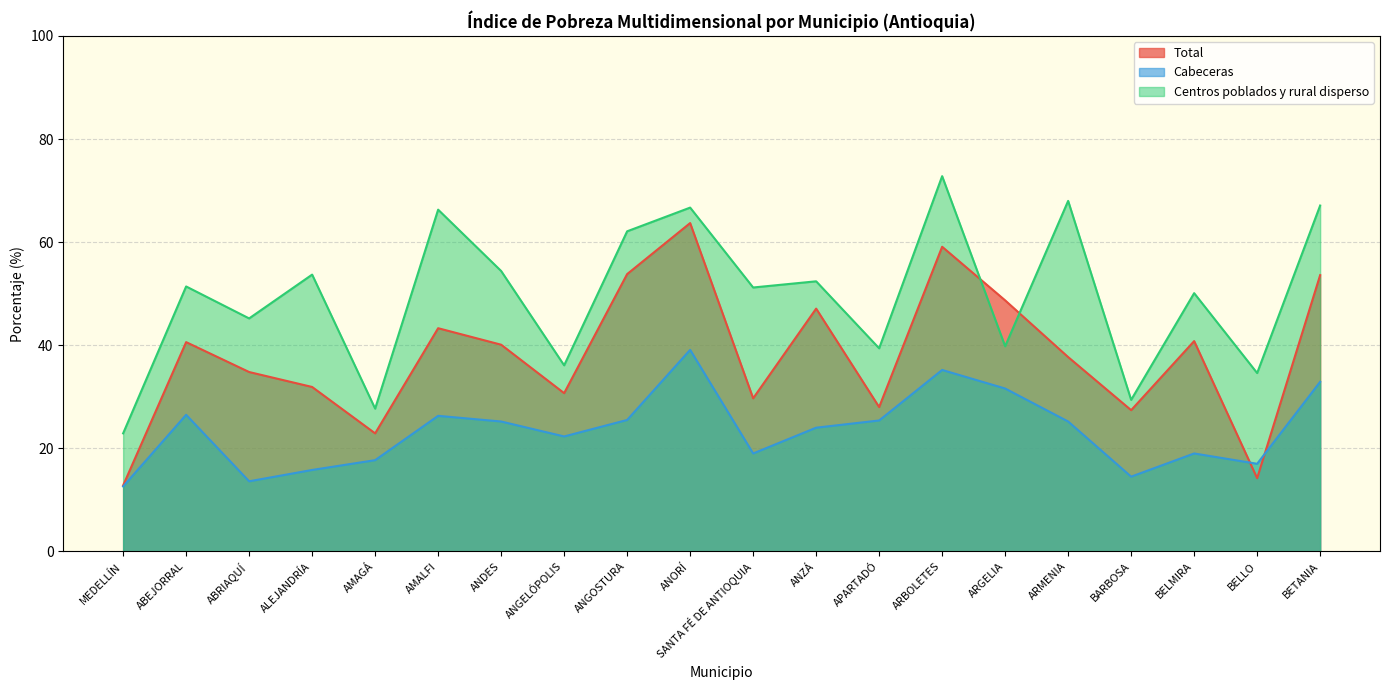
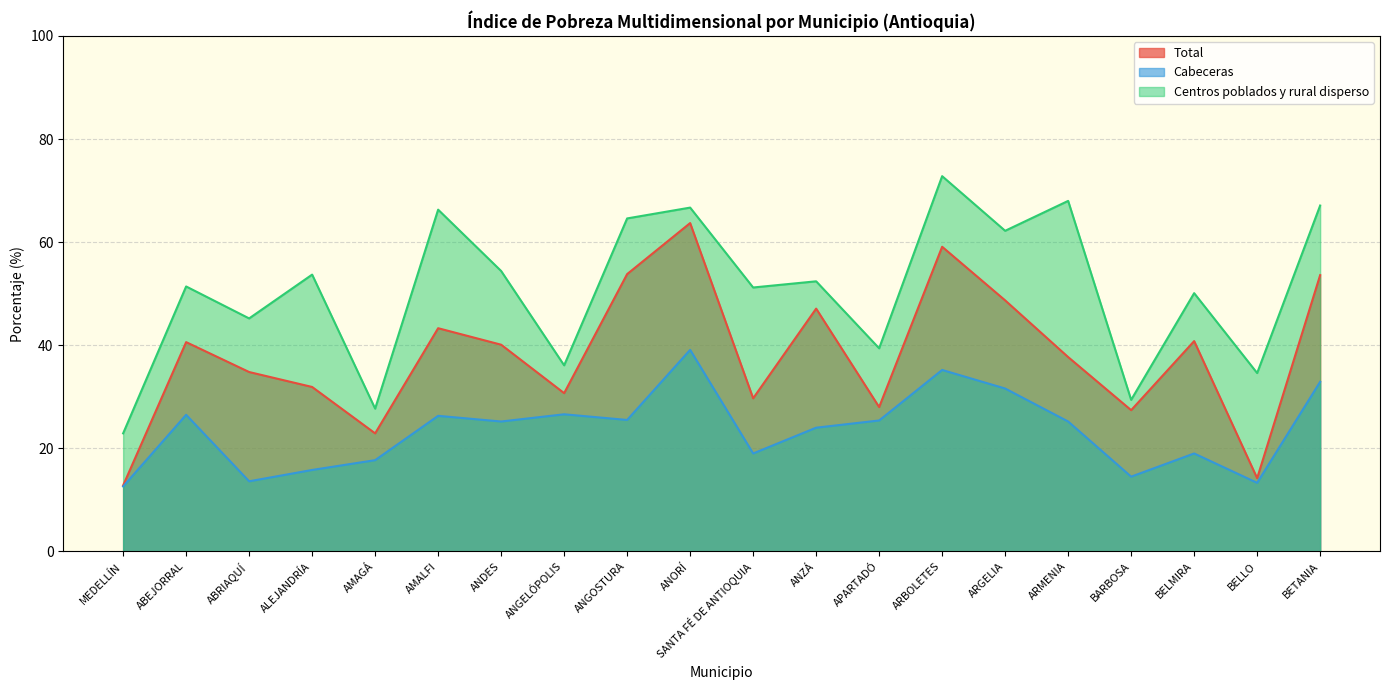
  {
    "Total": {
      "ABEJORRAL": 41,
      "ABRIAQUÍ": 35,
      "ALEJANDRÍA": 32,
      "AMAGÁ": 23,
      "AMALFI": 43,
      "ANDES": 40,
      "ANGELÓPOLIS": 31,
      "ANGOSTURA": 54,
      "ANORÍ": 64,
      "SANTA FÉ DE ANTIOQUIA": 30,
      "ANZÁ": 47,
      "APARTADÓ": 28,
      "ARBOLETES": 59,
      "ARGELIA": 49,
      "ARMENIA": 38,
      "BARBOSA": 27,
      "BELMIRA": 41,
      "BELLO": 14,
      "BETANIA": 54
    },
    "Cabeceras": {
      "ABEJORRAL": 27,
      "ABRIAQUÍ": 14,
      "ALEJANDRÍA": 16,
      "AMAGÁ": 18,
      "AMALFI": 26,
      "ANDES": 25,
-     "ANGELÓPOLIS": 22,
+     "ANGELÓPOLIS": 27,
      "ANGOSTURA": 26,
      "ANORÍ": 39,
      "SANTA FÉ DE ANTIOQUIA": 19,
      "ANZÁ": 24,
      "APARTADÓ": 25,
      "ARBOLETES": 35,
      "ARGELIA": 32,
      "ARMENIA": 25,
      "BARBOSA": 15,
      "BELMIRA": 19,
-     "BELLO": 17,
+     "BELLO": 13,
      "BETANIA": 33
    },
    "Centros poblados y rural disperso": {
      "MEDELLÍN": 23,
      "ABEJORRAL": 51,
      "ABRIAQUÍ": 45,
      "ALEJANDRÍA": 54,
      "AMAGÁ": 28,
      "AMALFI": 66,
      "ANDES": 54,
      "ANGELÓPOLIS": 36,
-     "ANGOSTURA": 62,
+     "ANGOSTURA": 65,
      "ANORÍ": 67,
      "SANTA FÉ DE ANTIOQUIA": 51,
      "ANZÁ": 52,
      "APARTADÓ": 39,
      "ARBOLETES": 73,
-     "ARGELIA": 40,
+     "ARGELIA": 62,
      "ARMENIA": 68,
      "BARBOSA": 29,
      "BELMIRA": 50,
      "BELLO": 35,
      "BETANIA": 67
    }
  }
